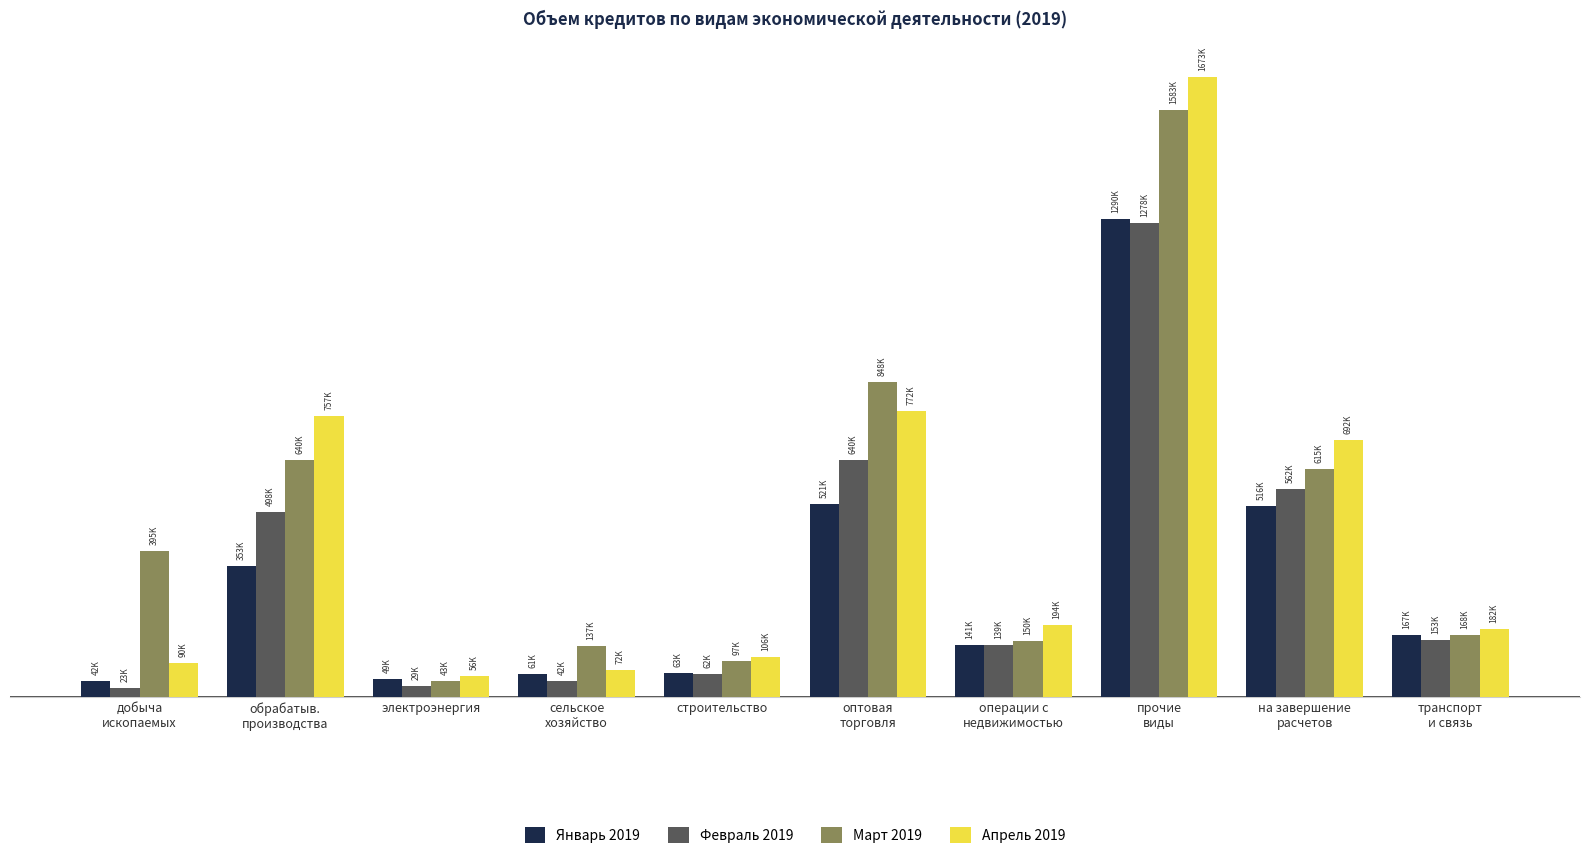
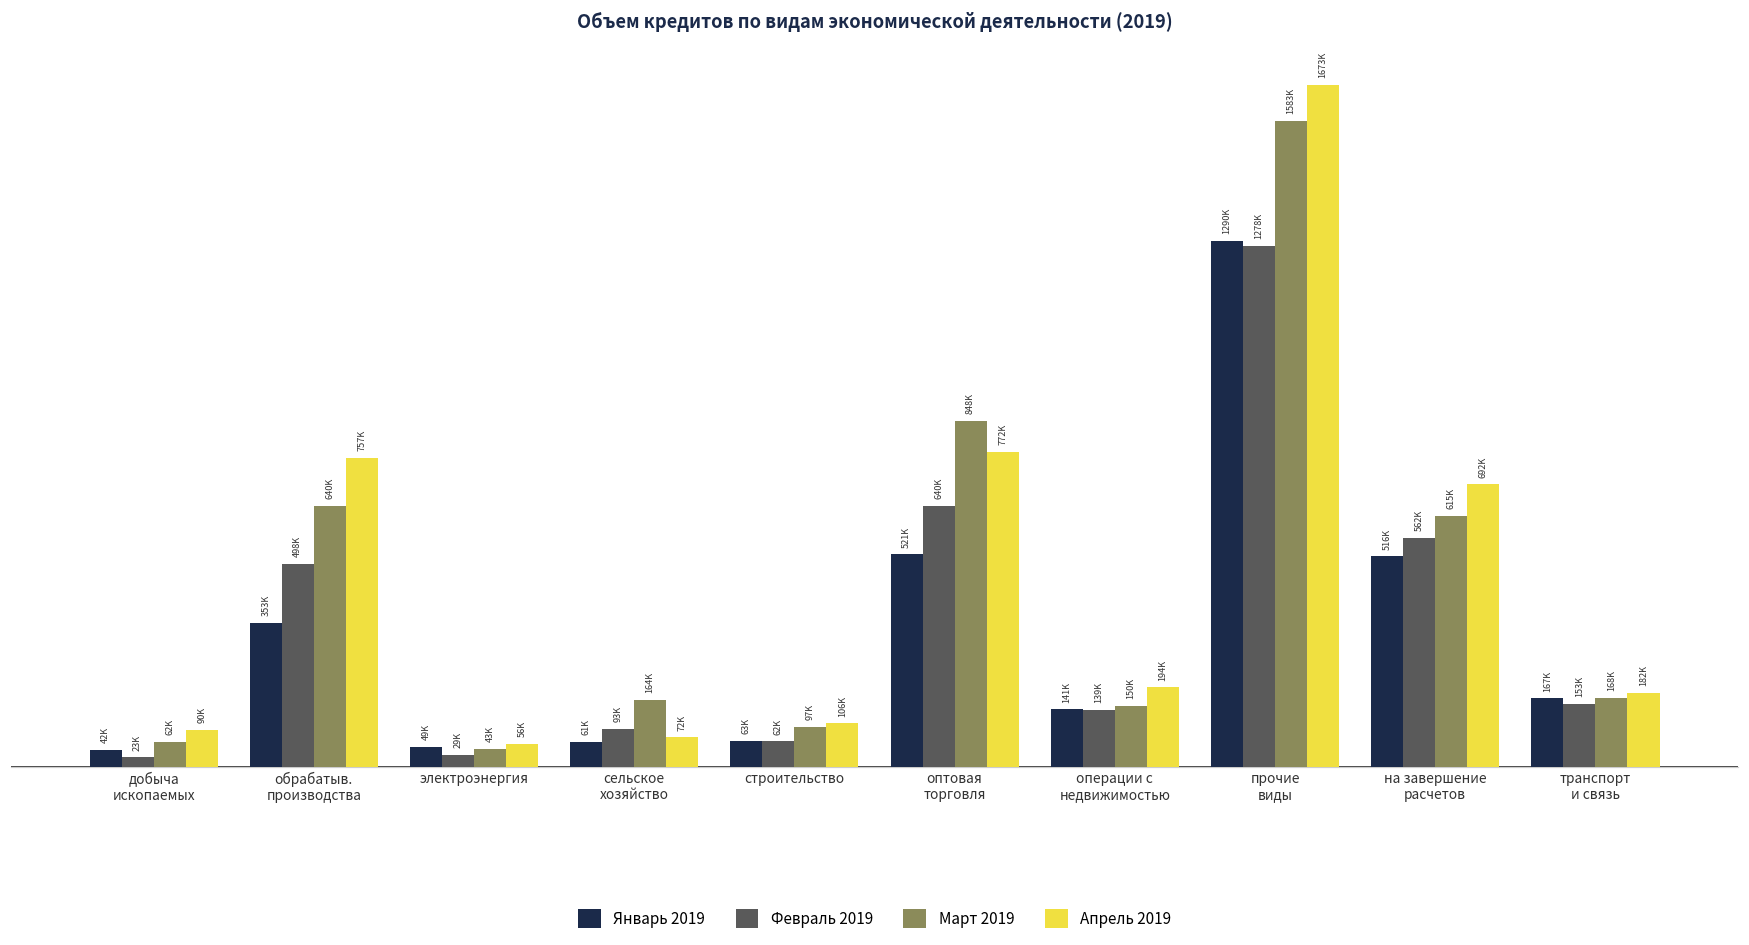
  {
    "Январь 2019": {
      "добыча ископаемых": "42K",
      "обрабатыв. производства": "353K",
      "электроэнергия": "49K",
      "сельское хозяйство": "61K",
      "строительство": "63K",
      "оптовая торговля": "521K",
      "операции с недвижимостью": "141K",
      "прочие виды": "1290K",
      "на завершение расчетов": "516K",
      "транспорт и связь": "167K"
    },
    "Февраль 2019": {
      "добыча ископаемых": "23K",
      "обрабатыв. производства": "498K",
      "электроэнергия": "29K",
-     "сельское хозяйство": "42K",
+     "сельское хозяйство": "93K",
      "строительство": "62K",
      "оптовая торговля": "640K",
      "операции с недвижимостью": "139K",
      "прочие виды": "1278K",
      "на завершение расчетов": "562K",
      "транспорт и связь": "153K"
    },
    "Март 2019": {
-     "добыча ископаемых": "395K",
+     "добыча ископаемых": "62K",
      "обрабатыв. производства": "640K",
      "электроэнергия": "43K",
-     "сельское хозяйство": "137K",
+     "сельское хозяйство": "164K",
      "строительство": "97K",
      "оптовая торговля": "848K",
      "операции с недвижимостью": "150K",
      "прочие виды": "1583K",
      "на завершение расчетов": "615K",
      "транспорт и связь": "168K"
    },
    "Апрель 2019": {
      "добыча ископаемых": "90K",
      "обрабатыв. производства": "757K",
      "электроэнергия": "56K",
      "сельское хозяйство": "72K",
      "строительство": "106K",
      "оптовая торговля": "772K",
      "операции с недвижимостью": "194K",
      "прочие виды": "1673K",
      "на завершение расчетов": "692K",
      "транспорт и связь": "182K"
    }
  }
